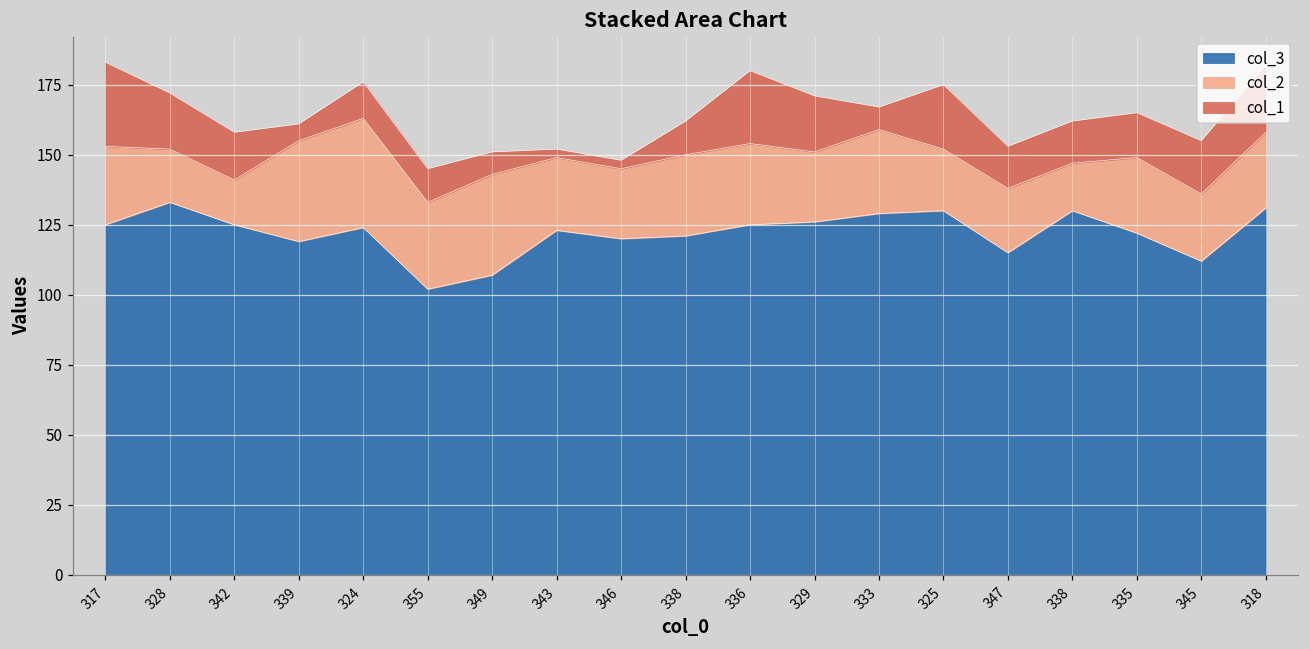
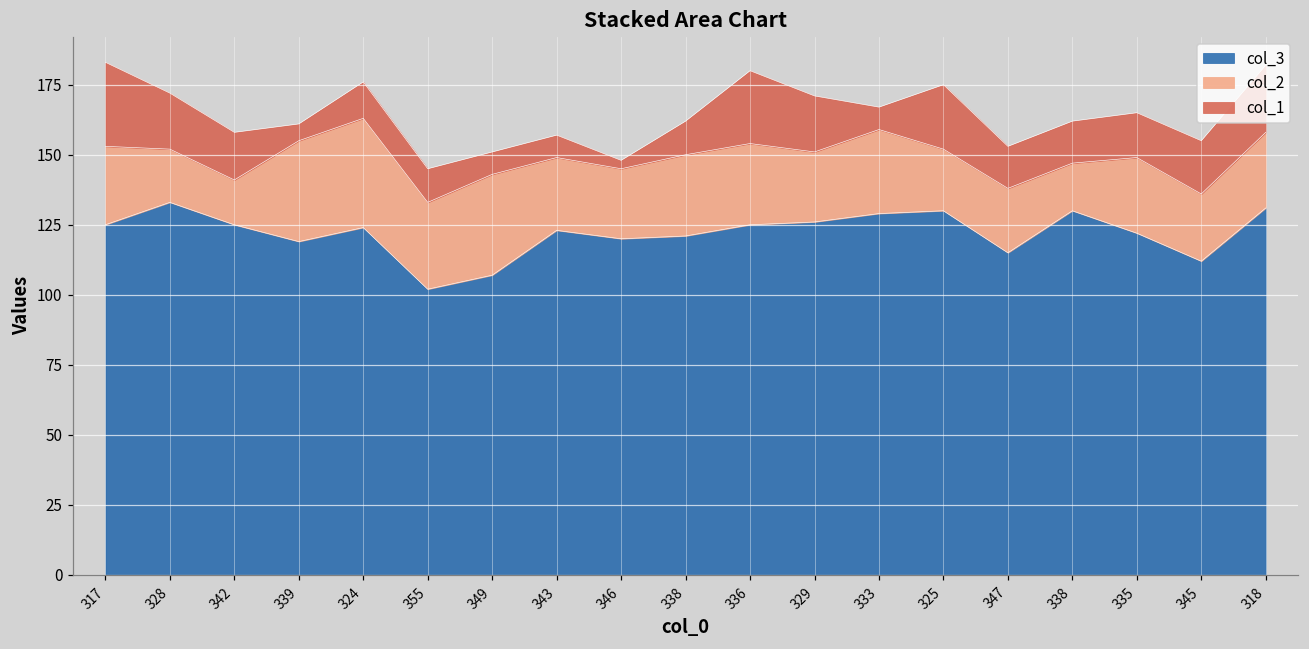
  {
    "col_3": {
      "317": 125,
      "328": 133,
      "342": 125,
      "339": 119,
      "324": 124,
      "355": 102,
      "349": 107,
      "343": 123,
      "346": 120,
      "336": 125,
      "329": 126,
      "333": 129,
      "325": 130,
      "347": 115,
      "335": 122,
      "345": 112,
      "318": 131
    },
    "col_2": {
      "317": 28,
      "328": 19,
      "342": 16,
      "339": 36,
      "324": 39,
      "355": 31,
      "349": 36,
      "343": 26,
      "346": 25,
      "336": 29,
      "329": 25,
      "333": 30,
      "325": 22,
      "347": 23,
      "335": 27,
      "345": 24,
      "318": 27
    },
    "col_1": {
      "317": 30,
      "328": 20,
      "342": 17,
      "339": 6,
      "324": 13,
      "355": 12,
      "349": 8,
-     "343": 3,
+     "343": 8,
      "346": 3,
      "336": 26,
      "329": 20,
      "333": 8,
      "325": 23,
      "347": 15,
      "335": 16,
      "345": 19
    }
  }
